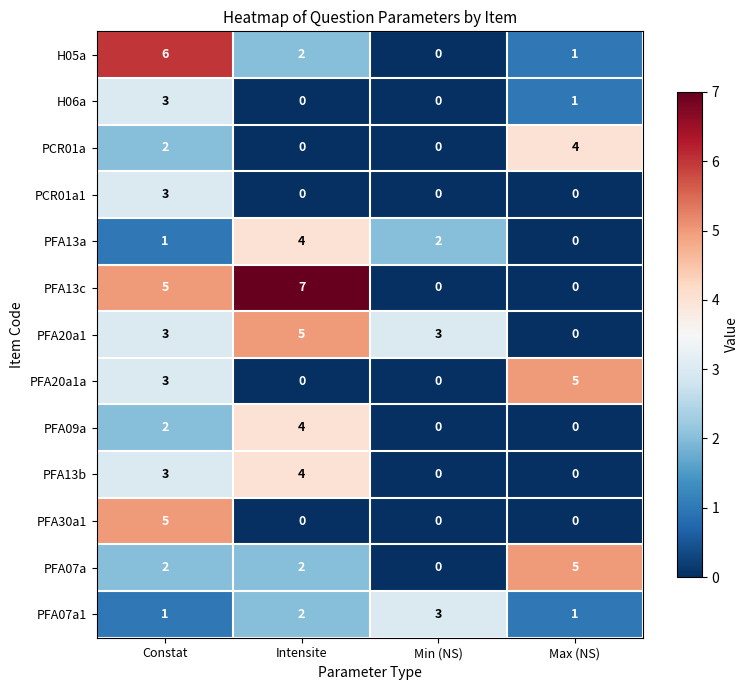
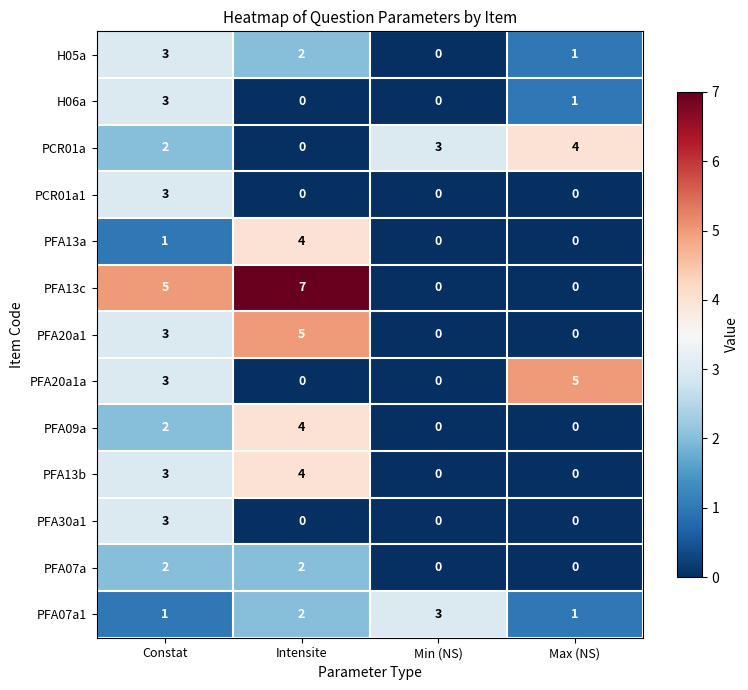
  {
    "H05a": {
-     "Constat": 6,
+     "Constat": 3,
      "Intensite": 2,
      "Min (NS)": 0,
      "Max (NS)": 1
    },
    "H06a": {
      "Constat": 3,
      "Intensite": 0,
      "Min (NS)": 0,
      "Max (NS)": 1
    },
    "PCR01a": {
      "Constat": 2,
      "Intensite": 0,
-     "Min (NS)": 0,
+     "Min (NS)": 3,
      "Max (NS)": 4
    },
    "PCR01a1": {
      "Constat": 3,
      "Intensite": 0,
      "Min (NS)": 0,
      "Max (NS)": 0
    },
    "PFA13a": {
      "Constat": 1,
      "Intensite": 4,
-     "Min (NS)": 2,
+     "Min (NS)": 0,
      "Max (NS)": 0
    },
    "PFA13c": {
      "Constat": 5,
      "Intensite": 7,
      "Min (NS)": 0,
      "Max (NS)": 0
    },
    "PFA20a1": {
      "Constat": 3,
      "Intensite": 5,
-     "Min (NS)": 3,
+     "Min (NS)": 0,
      "Max (NS)": 0
    },
    "PFA20a1a": {
      "Constat": 3,
      "Intensite": 0,
      "Min (NS)": 0,
      "Max (NS)": 5
    },
    "PFA09a": {
      "Constat": 2,
      "Intensite": 4,
      "Min (NS)": 0,
      "Max (NS)": 0
    },
    "PFA13b": {
      "Constat": 3,
      "Intensite": 4,
      "Min (NS)": 0,
      "Max (NS)": 0
    },
    "PFA30a1": {
-     "Constat": 5,
+     "Constat": 3,
      "Intensite": 0,
      "Min (NS)": 0,
      "Max (NS)": 0
    },
    "PFA07a": {
      "Constat": 2,
      "Intensite": 2,
      "Min (NS)": 0,
-     "Max (NS)": 5
+     "Max (NS)": 0
    },
    "PFA07a1": {
      "Constat": 1,
      "Intensite": 2,
      "Min (NS)": 3,
      "Max (NS)": 1
    }
  }
